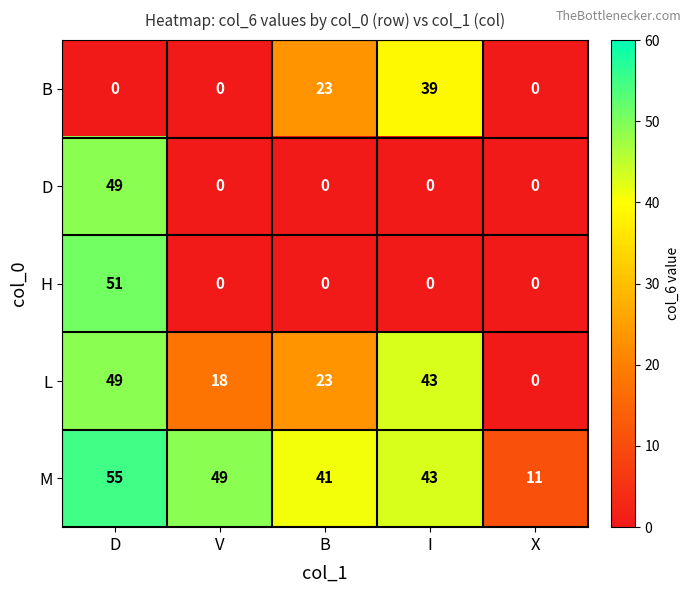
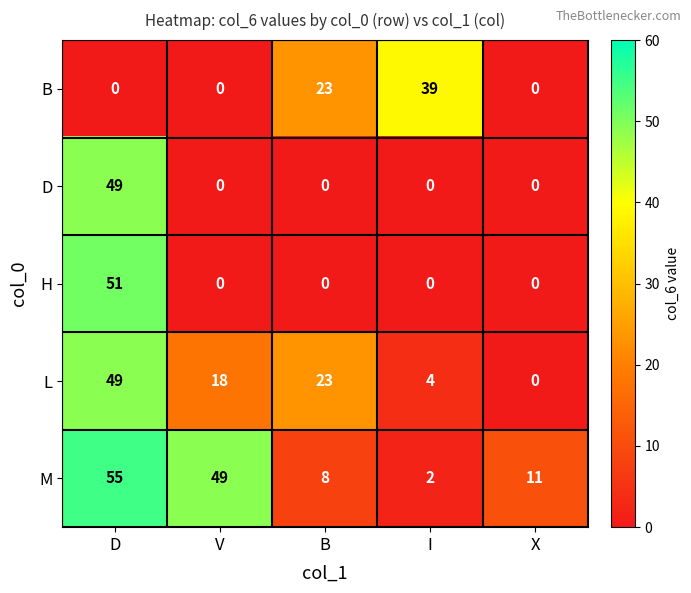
  {
    "B": {
      "D": 0,
      "V": 0,
      "B": 23,
      "I": 39,
      "X": 0
    },
    "D": {
      "D": 49,
      "V": 0,
      "B": 0,
      "I": 0,
      "X": 0
    },
    "H": {
      "D": 51,
      "V": 0,
      "B": 0,
      "I": 0,
      "X": 0
    },
    "L": {
      "D": 49,
      "V": 18,
      "B": 23,
-     "I": 43,
+     "I": 4,
      "X": 0
    },
    "M": {
      "D": 55,
      "V": 49,
-     "B": 41,
-     "I": 43,
+     "B": 8,
+     "I": 2,
      "X": 11
    }
  }
